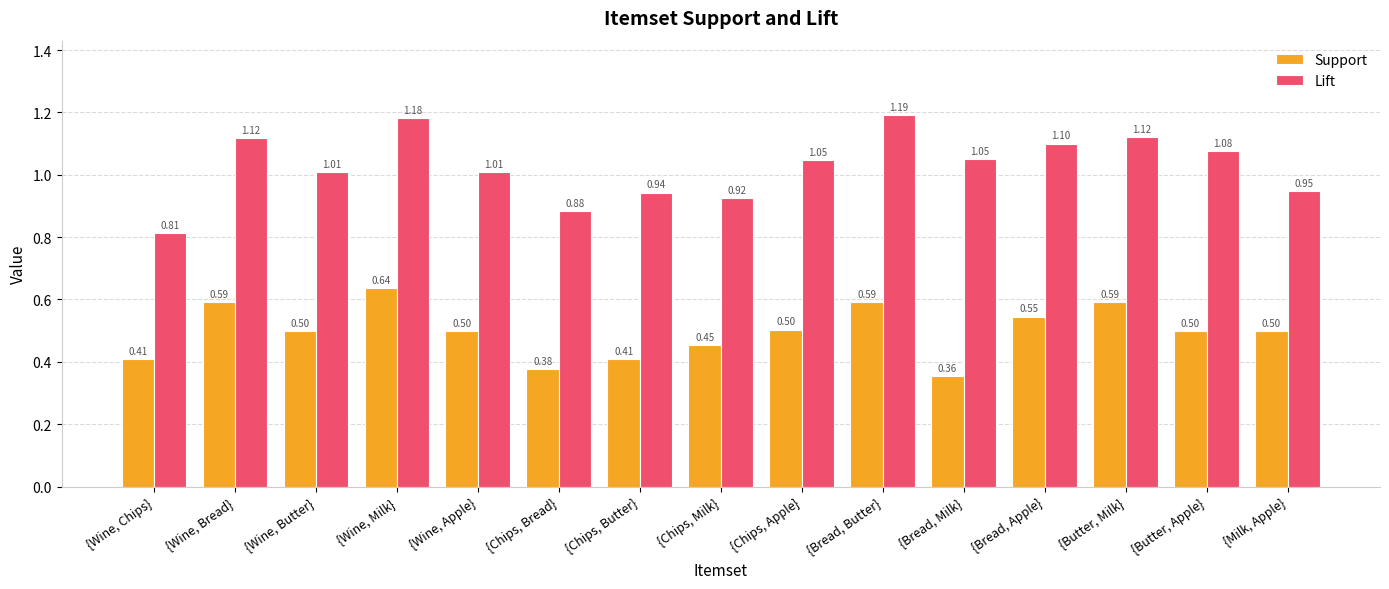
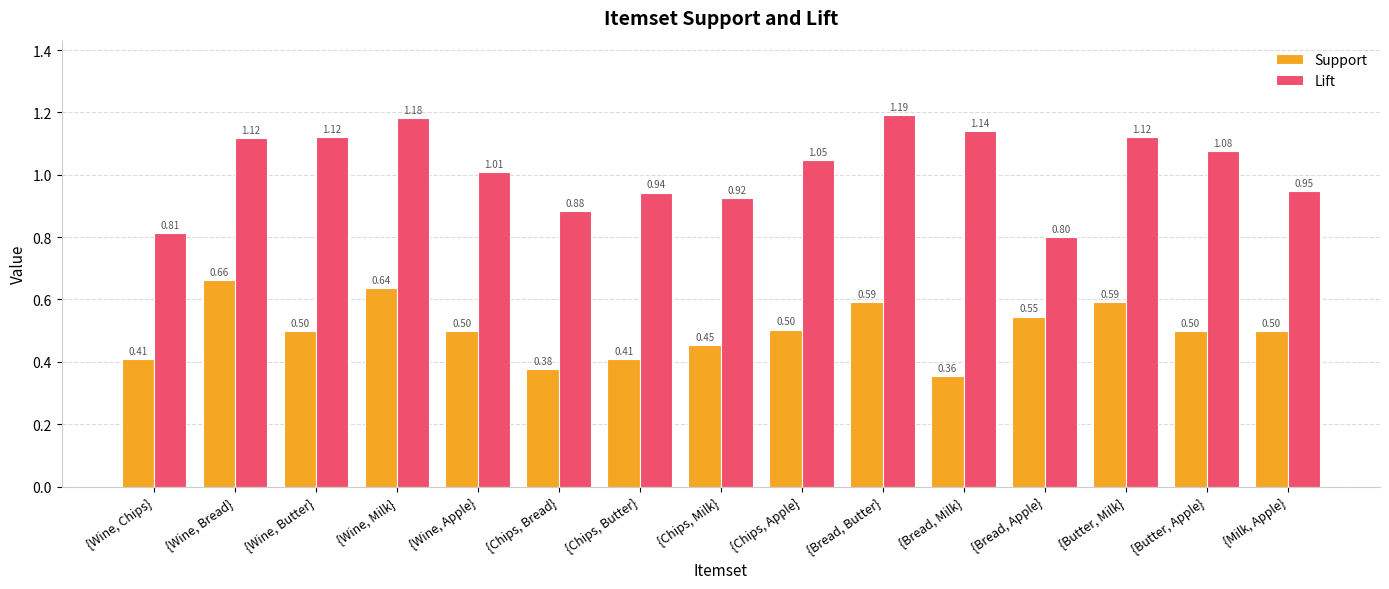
  {
    "Support": {
      "{Wine, Chips}": 0.41,
-     "{Wine, Bread}": 0.59,
+     "{Wine, Bread}": 0.66,
      "{Wine, Butter}": 0.50,
      "{Wine, Milk}": 0.64,
      "{Wine, Apple}": 0.50,
      "{Chips, Bread}": 0.38,
      "{Chips, Butter}": 0.41,
      "{Chips, Milk}": 0.45,
      "{Chips, Apple}": 0.50,
      "{Bread, Butter}": 0.59,
      "{Bread, Milk}": 0.36,
      "{Bread, Apple}": 0.55,
      "{Butter, Milk}": 0.59,
      "{Butter, Apple}": 0.50,
      "{Milk, Apple}": 0.50
    },
    "Lift": {
      "{Wine, Chips}": 0.81,
      "{Wine, Bread}": 1.12,
-     "{Wine, Butter}": 1.01,
+     "{Wine, Butter}": 1.12,
      "{Wine, Milk}": 1.18,
      "{Wine, Apple}": 1.01,
      "{Chips, Bread}": 0.88,
      "{Chips, Butter}": 0.94,
      "{Chips, Milk}": 0.92,
      "{Chips, Apple}": 1.05,
      "{Bread, Butter}": 1.19,
-     "{Bread, Milk}": 1.05,
-     "{Bread, Apple}": 1.10,
+     "{Bread, Milk}": 1.14,
+     "{Bread, Apple}": 0.80,
      "{Butter, Milk}": 1.12,
      "{Butter, Apple}": 1.08,
      "{Milk, Apple}": 0.95
    }
  }
